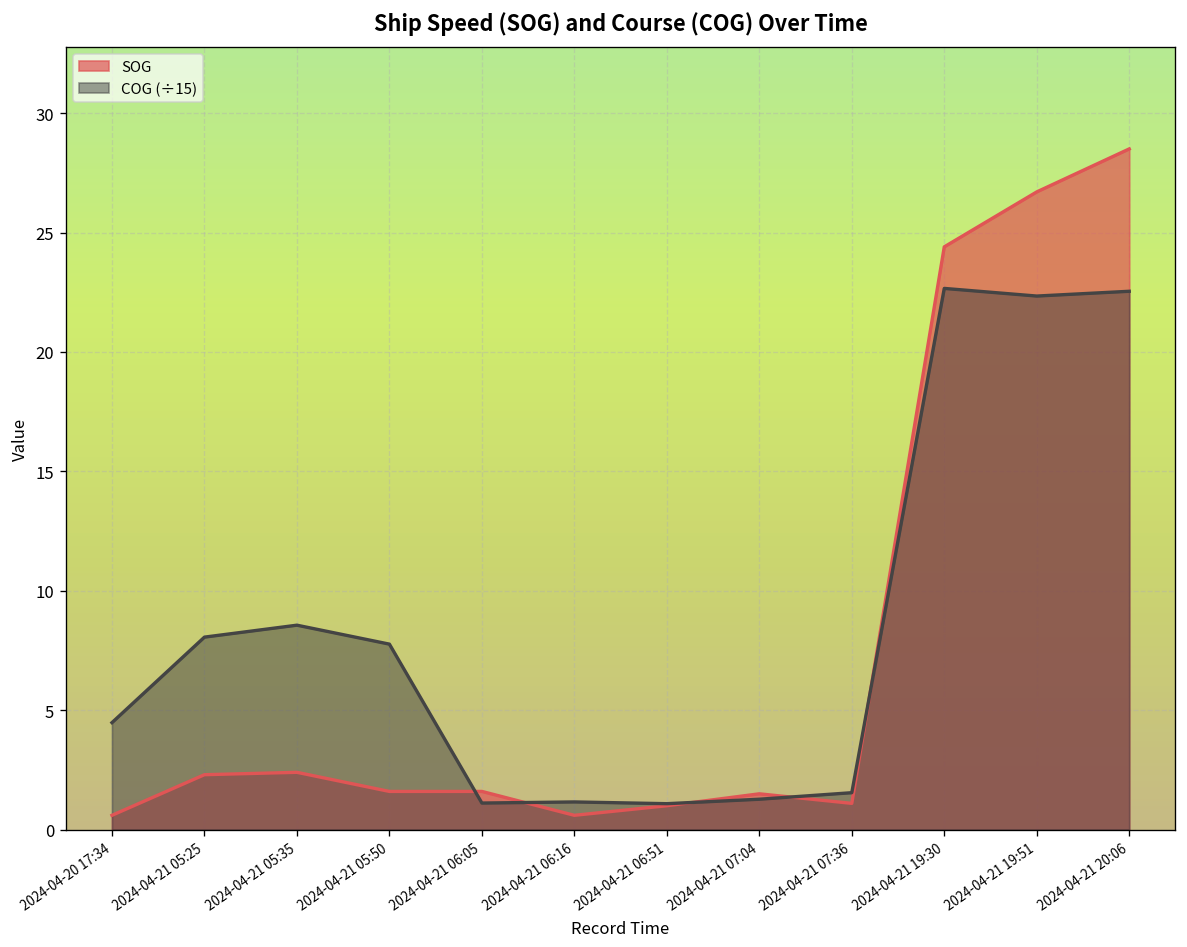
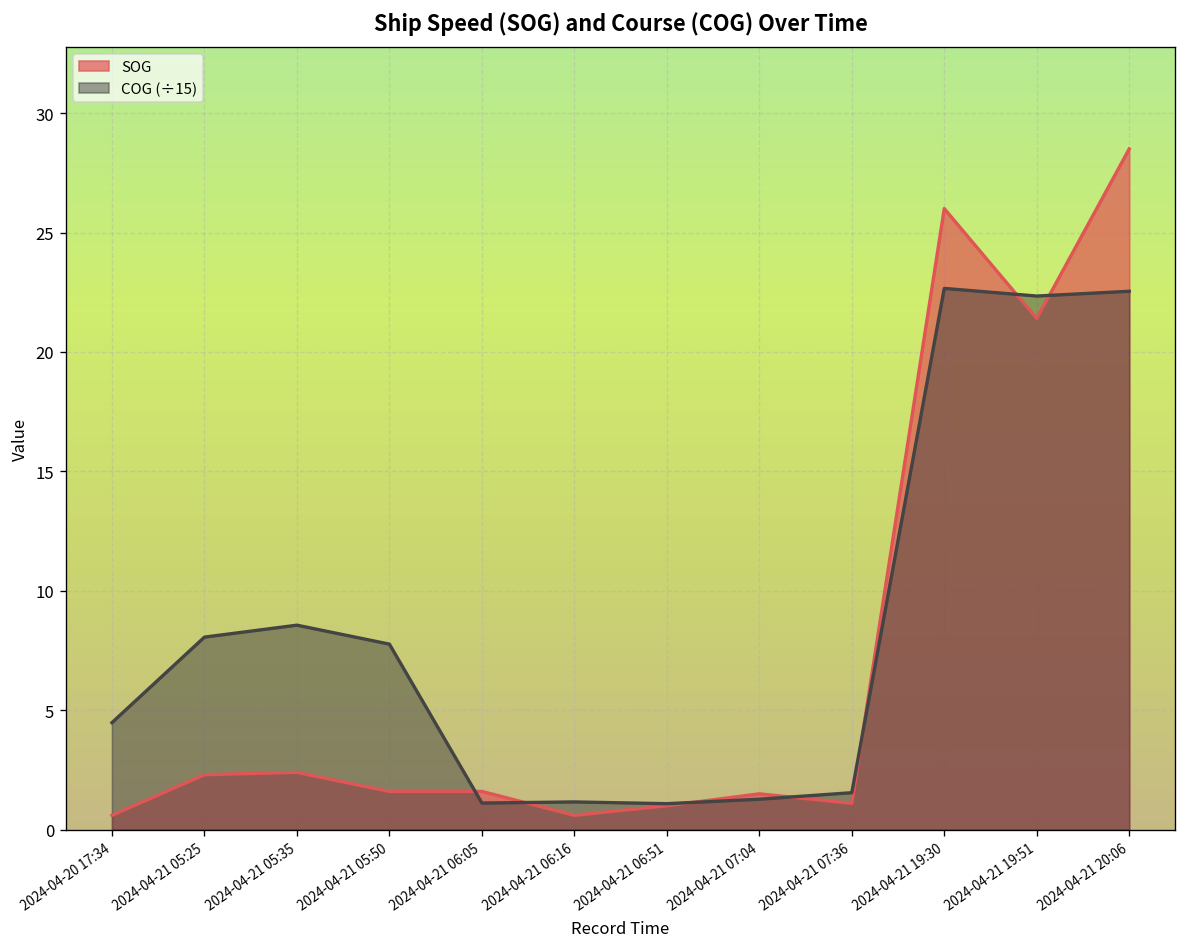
  {
    "SOG": {
      "2024-04-20 17:34": 0.6,
      "2024-04-21 05:25": 2.3,
      "2024-04-21 05:35": 2.4,
      "2024-04-21 05:50": 1.6,
      "2024-04-21 06:05": 1.6,
      "2024-04-21 06:16": 0.6,
      "2024-04-21 07:04": 1.5,
      "2024-04-21 07:36": 1.1,
-     "2024-04-21 19:30": 24.4,
-     "2024-04-21 19:51": 26.7,
+     "2024-04-21 19:30": 26.0,
+     "2024-04-21 19:51": 21.4,
      "2024-04-21 20:06": 28.5
    },
    "COG (÷15)": {
      "2024-04-20 17:34": 4.5,
      "2024-04-21 05:25": 8.1,
      "2024-04-21 05:35": 8.6,
      "2024-04-21 05:50": 7.8,
      "2024-04-21 06:05": 1.1,
      "2024-04-21 06:16": 1.2,
      "2024-04-21 07:04": 1.3,
      "2024-04-21 07:36": 1.5,
      "2024-04-21 19:30": 22.7,
      "2024-04-21 19:51": 22.3,
      "2024-04-21 20:06": 22.5
    }
  }
